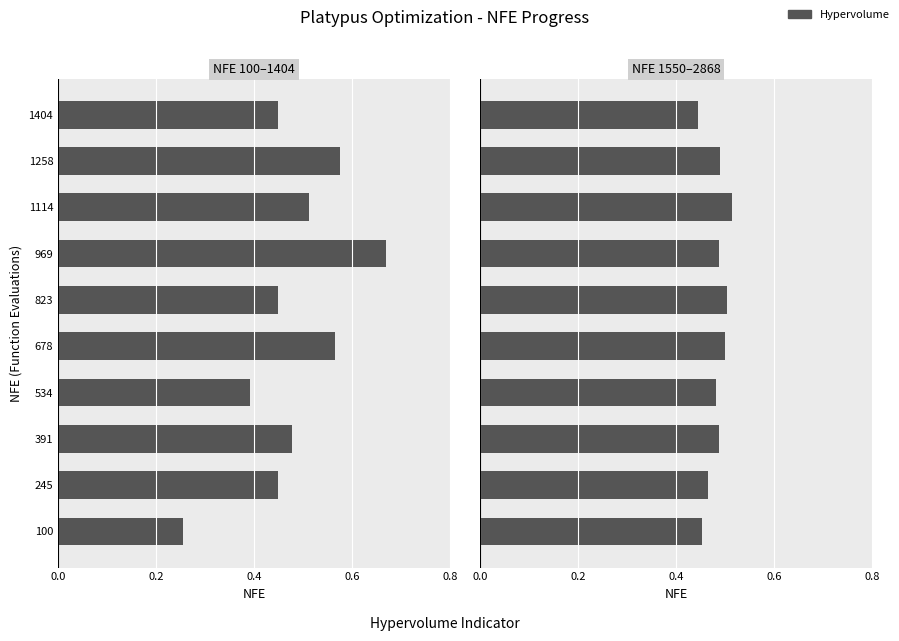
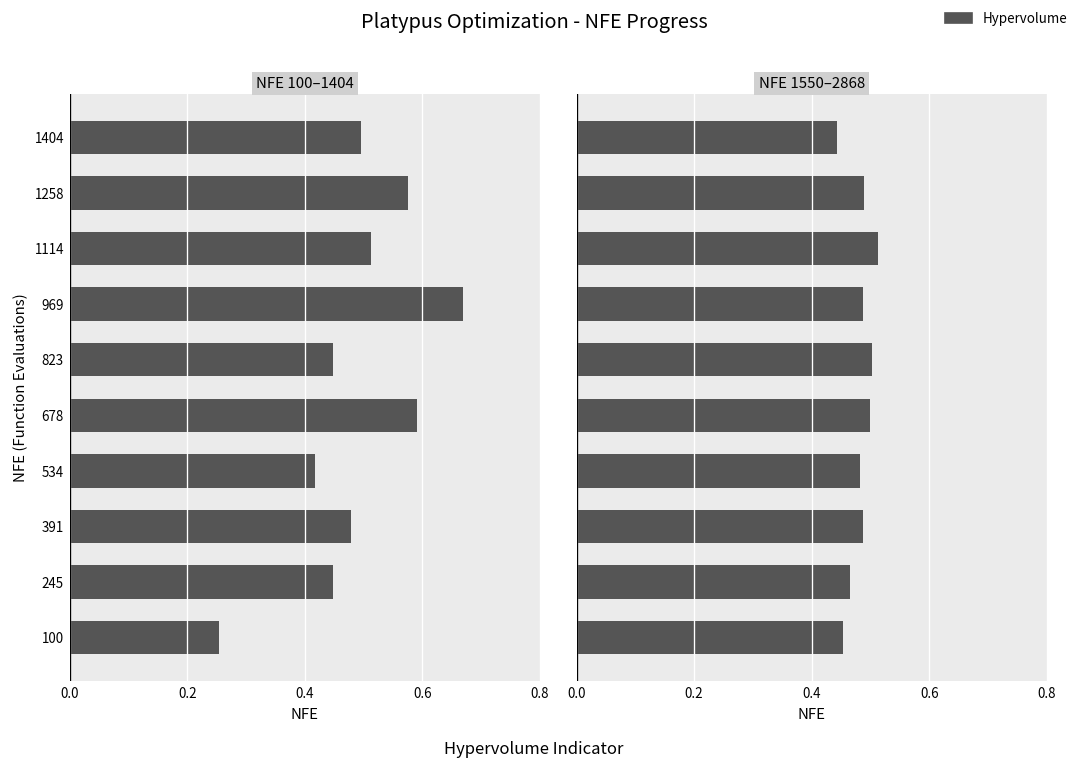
  {
    "NFE 100–1404": {
-     "1404": 0.45,
+     "1404": 0.49,
      "1258": 0.58,
      "1114": 0.51,
      "969": 0.67,
      "823": 0.45,
-     "678": 0.57,
-     "534": 0.39,
+     "678": 0.59,
+     "534": 0.42,
      "391": 0.48,
      "245": 0.45,
      "100": 0.25
    }
  }
